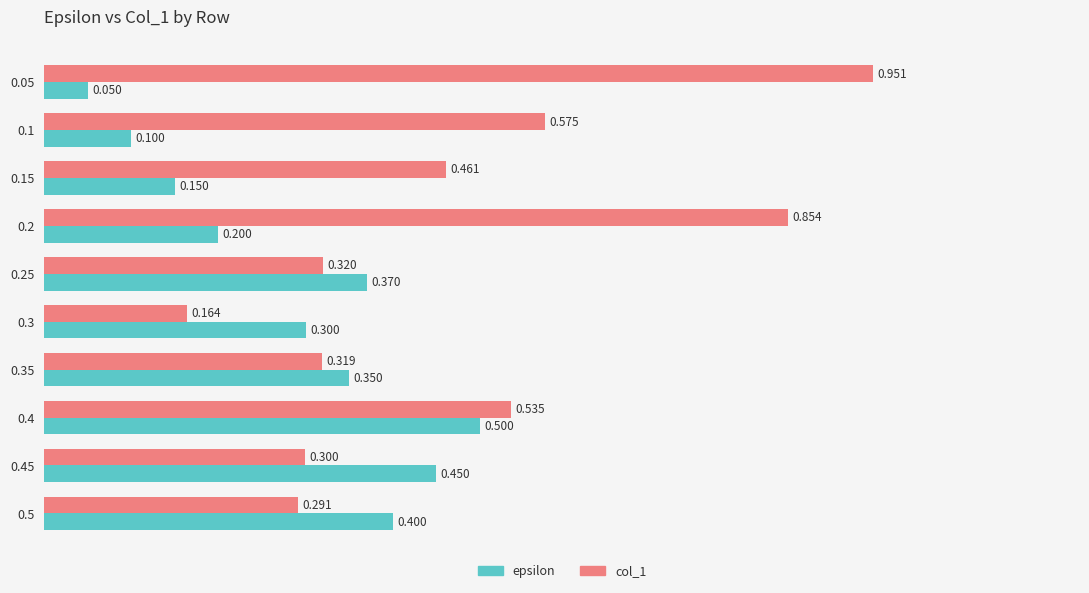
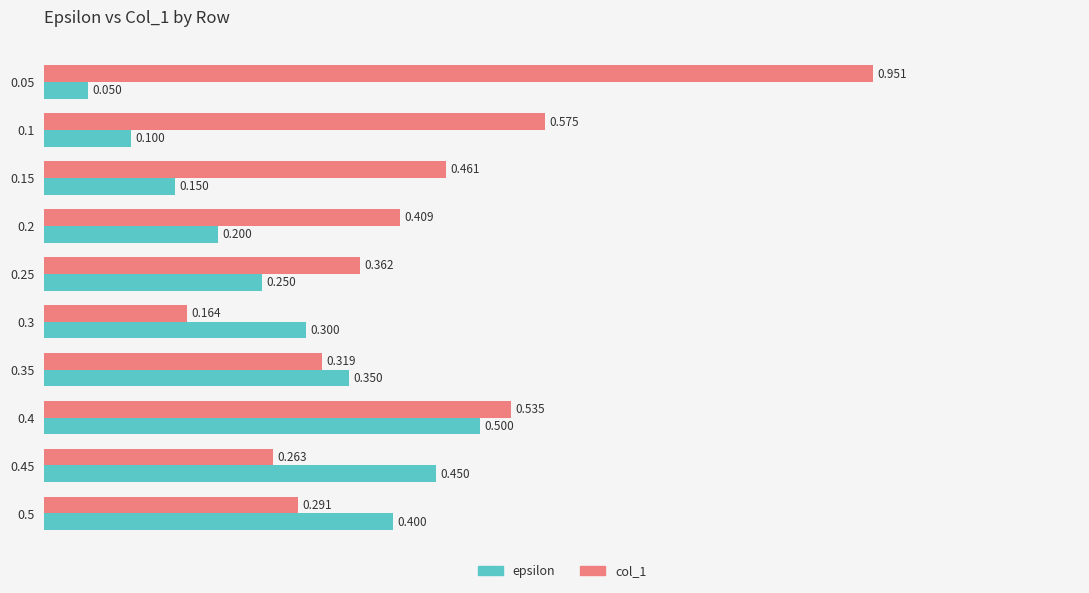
  {
    "epsilon": {
      "0.05": 0.050,
      "0.1": 0.100,
      "0.15": 0.150,
      "0.2": 0.200,
-     "0.25": 0.370,
+     "0.25": 0.250,
      "0.3": 0.300,
      "0.35": 0.350,
      "0.4": 0.500,
      "0.45": 0.450,
      "0.5": 0.400
    },
    "col_1": {
      "0.05": 0.951,
      "0.1": 0.575,
      "0.15": 0.461,
-     "0.2": 0.854,
-     "0.25": 0.320,
+     "0.2": 0.409,
+     "0.25": 0.362,
      "0.3": 0.164,
      "0.35": 0.319,
      "0.4": 0.535,
-     "0.45": 0.300,
+     "0.45": 0.263,
      "0.5": 0.291
    }
  }
